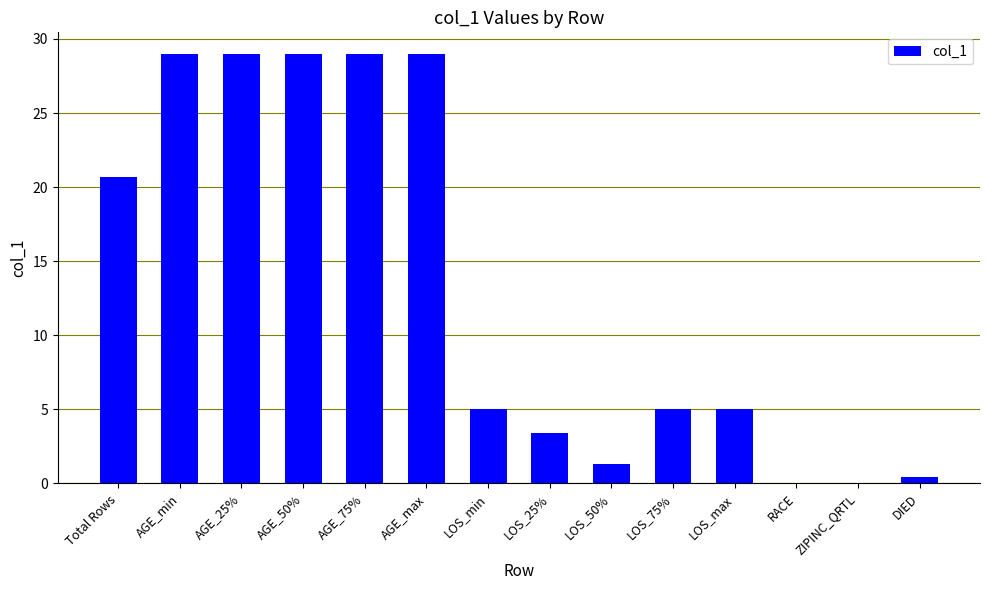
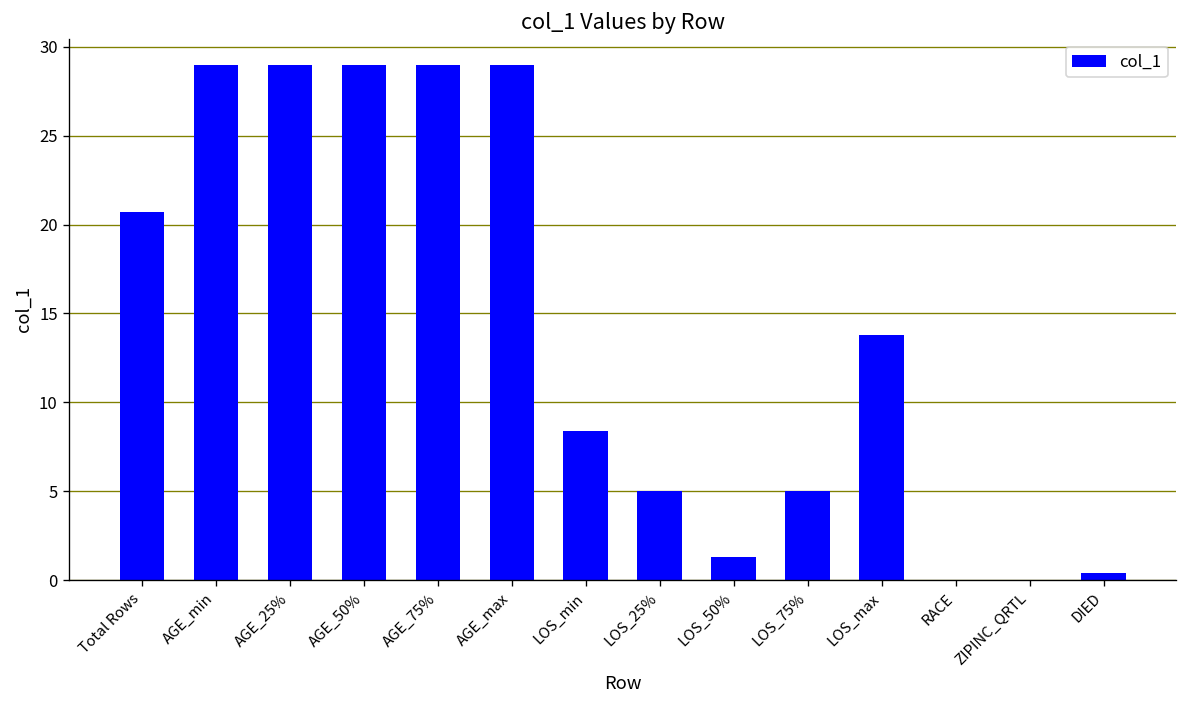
  {
    "Total Rows": 20.7,
    "AGE_min": 29.0,
    "AGE_25%": 29.0,
    "AGE_50%": 29.0,
    "AGE_75%": 29.0,
    "AGE_max": 29.0,
-   "LOS_min": 5.0,
-   "LOS_25%": 3.4,
+   "LOS_min": 8.4,
+   "LOS_25%": 5.0,
    "LOS_50%": 1.3,
    "LOS_75%": 5.0,
-   "LOS_max": 5.0,
+   "LOS_max": 13.8,
    "RACE": 0.0,
    "ZIPINC_QRTL": 0.0,
    "DIED": 0.4
  }
